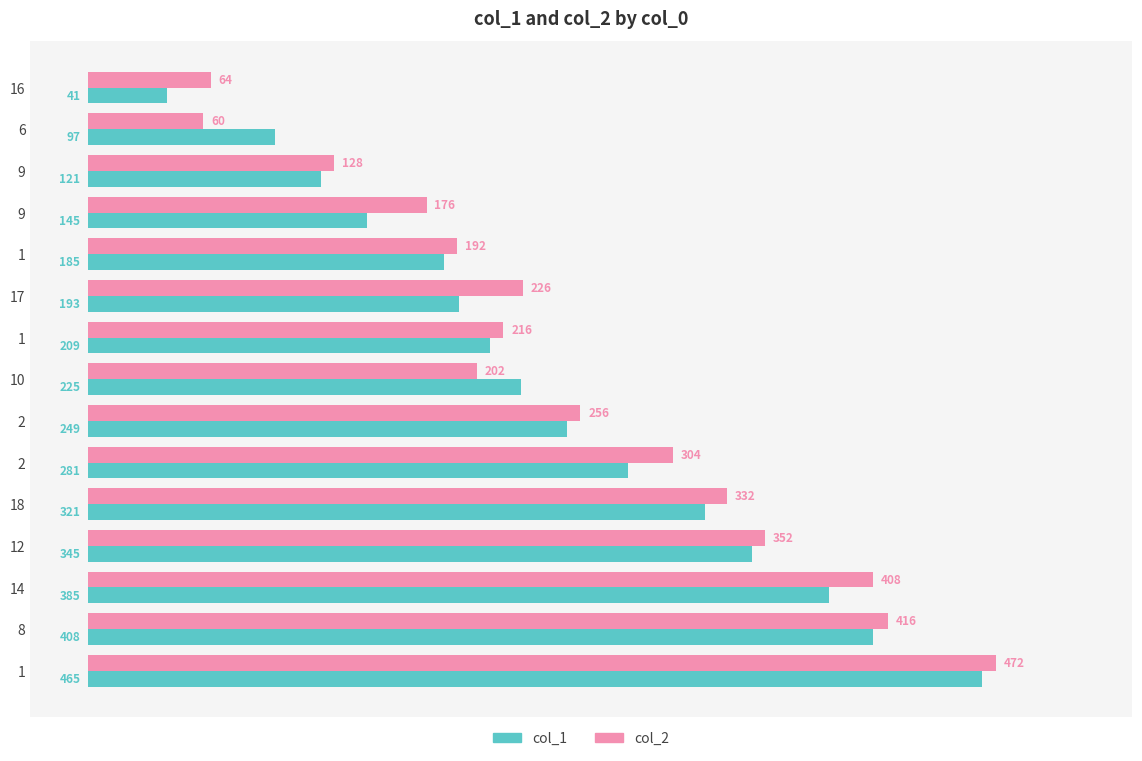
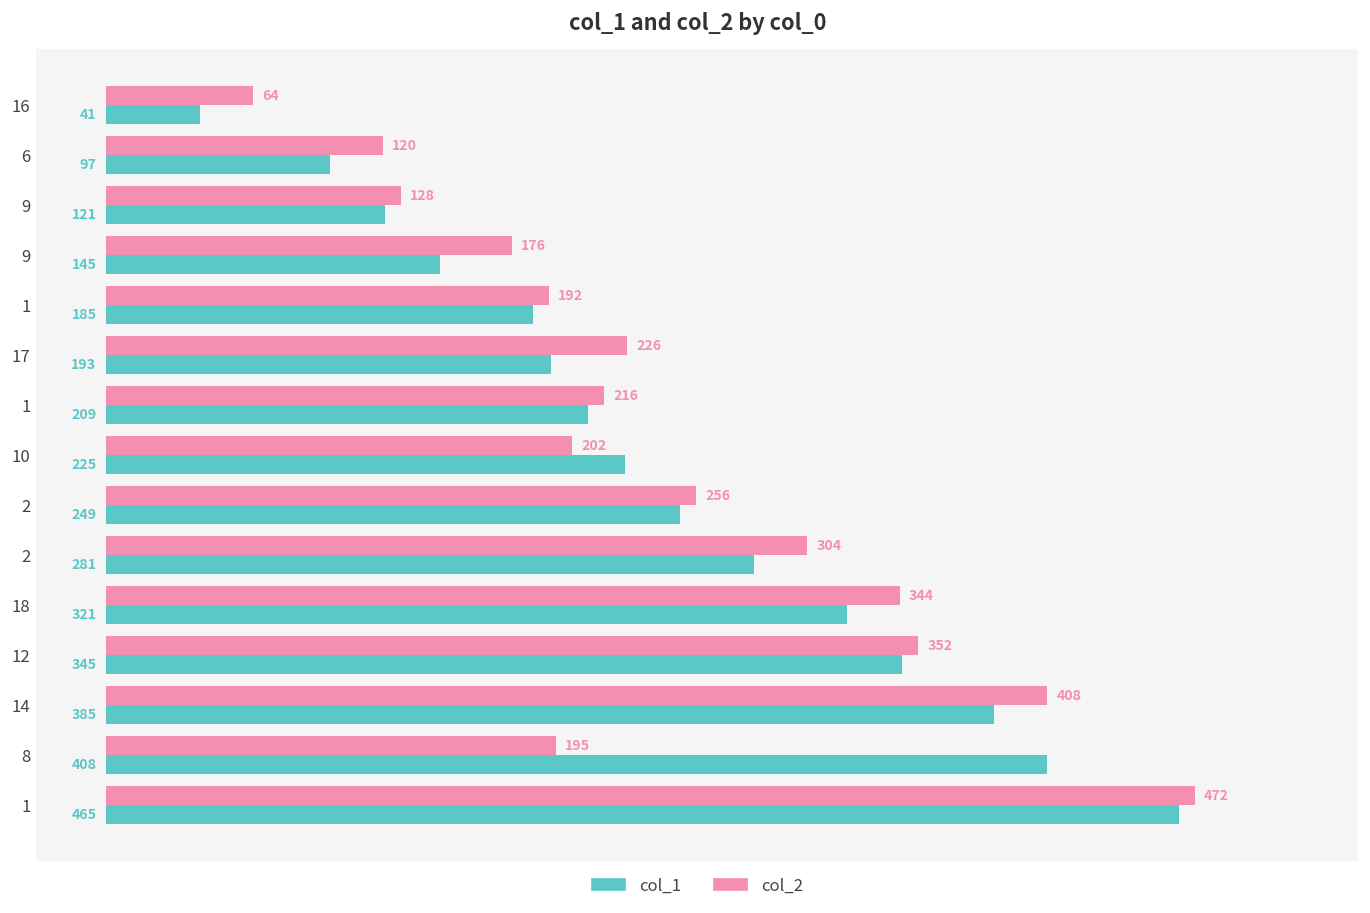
  {
    "col_2": {
      "16": 64,
-     "6": 60,
+     "6": 120,
      "17": 226,
      "10": 202,
-     "18": 332,
+     "18": 344,
      "12": 352,
      "14": 408,
-     "8": 416
+     "8": 195
    }
  }
